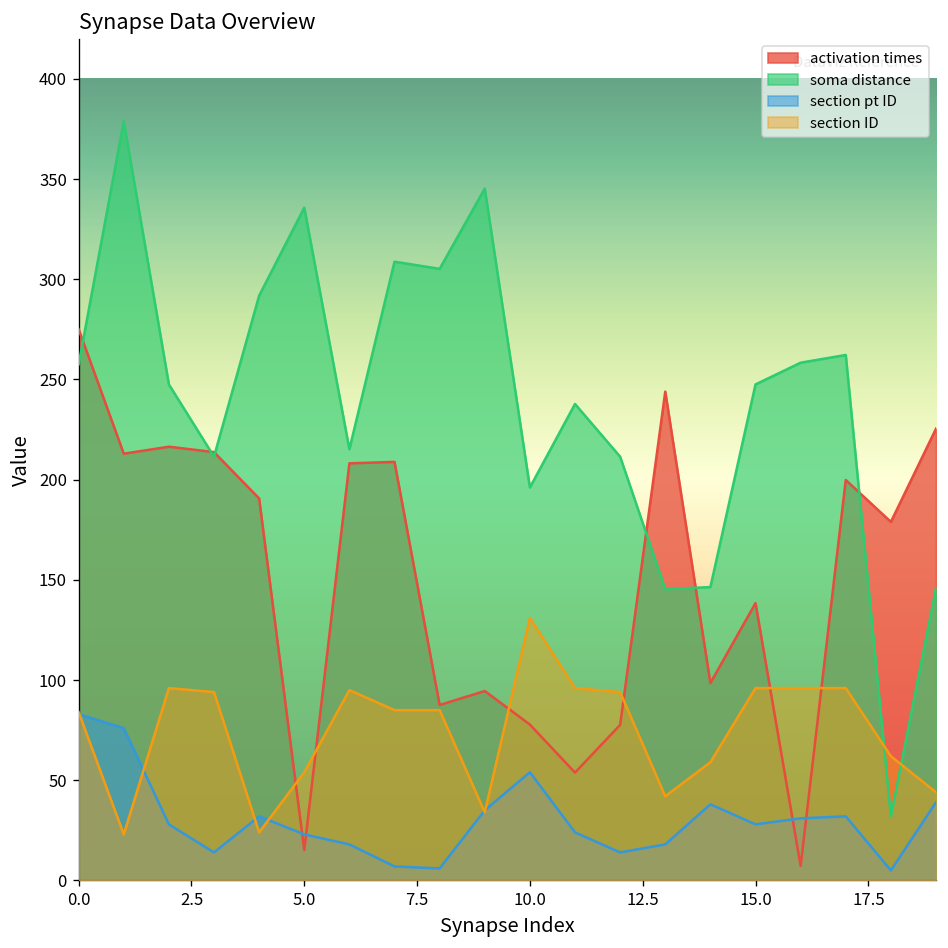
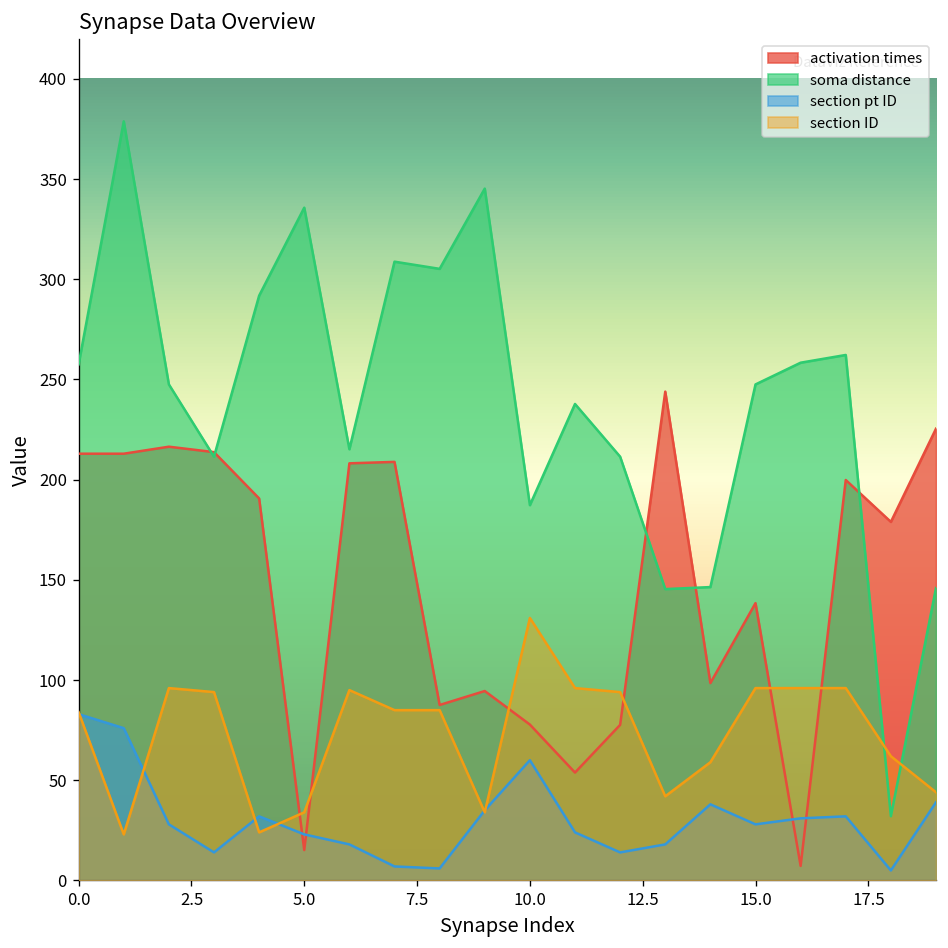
  {
    "activation times": {
-     "0.0": 275,
+     "0.0": 213,
      "5.0": 15,
      "10.0": 78,
      "15.0": 138
    },
    "soma distance": {
      "0.0": 258,
      "5.0": 336,
-     "10.0": 196,
+     "10.0": 187,
      "15.0": 248
    },
    "section pt ID": {
      "5.0": 23,
-     "10.0": 54,
+     "10.0": 60,
      "15.0": 28
    },
    "section ID": {
-     "5.0": 54,
+     "5.0": 34,
      "10.0": 131,
      "15.0": 96
    }
  }
